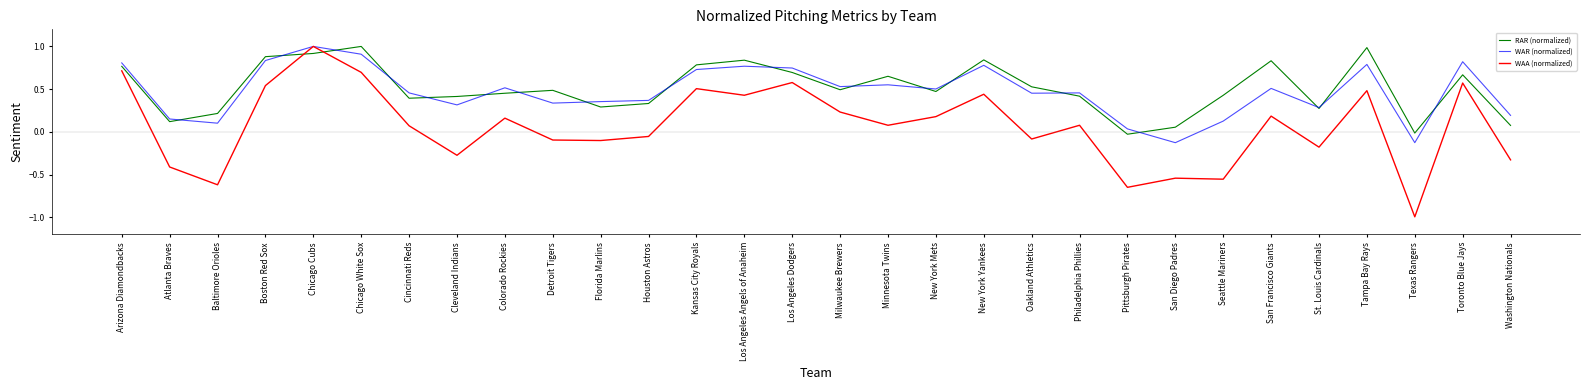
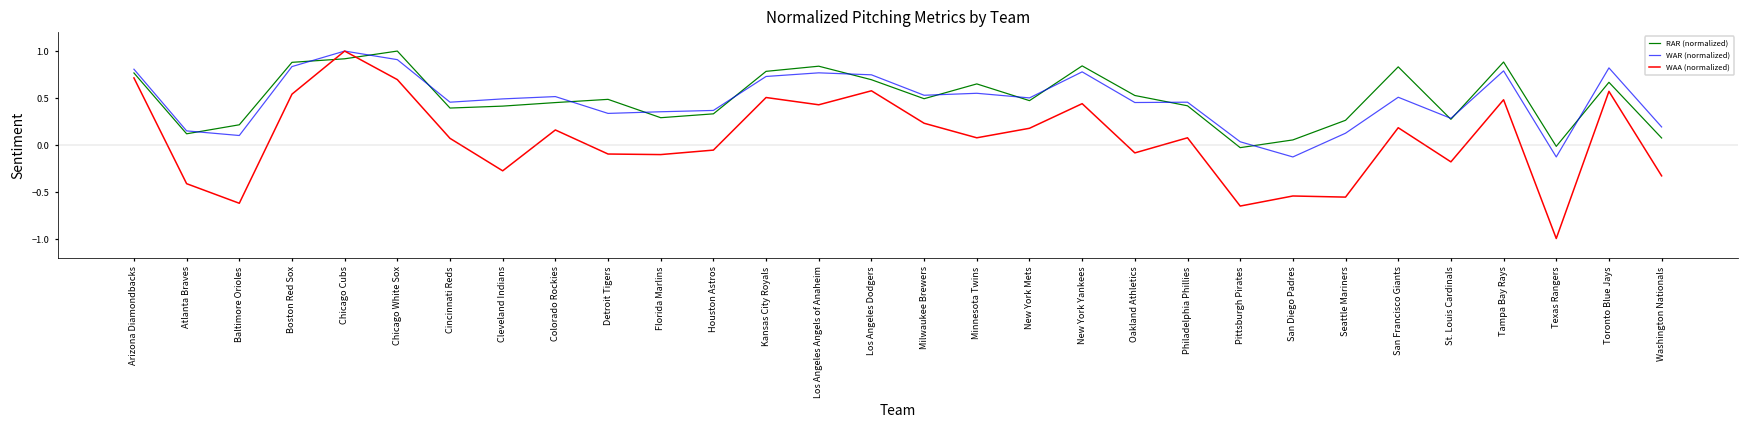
  {
    "RAR (normalized)": {
      "Arizona Diamondbacks": 0.8,
      "Atlanta Braves": 0.1,
      "Baltimore Orioles": 0.2,
      "Boston Red Sox": 0.9,
      "Chicago Cubs": 0.9,
      "Chicago White Sox": 1.0,
      "Cincinnati Reds": 0.4,
      "Cleveland Indians": 0.4,
      "Colorado Rockies": 0.5,
      "Detroit Tigers": 0.5,
      "Florida Marlins": 0.3,
      "Houston Astros": 0.3,
      "Kansas City Royals": 0.8,
      "Los Angeles Angels of Anaheim": 0.8,
      "Los Angeles Dodgers": 0.7,
      "Milwaukee Brewers": 0.5,
      "Minnesota Twins": 0.7,
      "New York Yankees": 0.8,
      "Oakland Athletics": 0.5,
      "Philadelphia Phillies": 0.4,
      "Pittsburgh Pirates": 0.0,
      "San Diego Padres": 0.1,
-     "Seattle Mariners": 0.4,
+     "Seattle Mariners": 0.3,
      "San Francisco Giants": 0.8,
-     "Tampa Bay Rays": 1.0,
+     "Tampa Bay Rays": 0.9,
      "Texas Rangers": 0.0,
      "Toronto Blue Jays": 0.7,
      "Washington Nationals": 0.1
    },
    "WAR (normalized)": {
      "Arizona Diamondbacks": 0.8,
      "Atlanta Braves": 0.2,
      "Baltimore Orioles": 0.1,
      "Boston Red Sox": 0.8,
      "Chicago White Sox": 0.9,
      "Cincinnati Reds": 0.5,
-     "Cleveland Indians": 0.3,
+     "Cleveland Indians": 0.5,
      "Colorado Rockies": 0.5,
      "Detroit Tigers": 0.3,
      "Florida Marlins": 0.4,
      "Houston Astros": 0.4,
      "Kansas City Royals": 0.7,
      "Los Angeles Angels of Anaheim": 0.8,
      "Los Angeles Dodgers": 0.7,
      "Milwaukee Brewers": 0.5,
      "Minnesota Twins": 0.6,
      "New York Yankees": 0.8,
      "Oakland Athletics": 0.5,
      "Philadelphia Phillies": 0.5,
      "Pittsburgh Pirates": 0.0,
      "San Diego Padres": -0.1,
      "Seattle Mariners": 0.1,
      "San Francisco Giants": 0.5,
      "Tampa Bay Rays": 0.8,
      "Texas Rangers": -0.1,
      "Toronto Blue Jays": 0.8,
      "Washington Nationals": 0.2
    },
    "WAA (normalized)": {
      "Arizona Diamondbacks": 0.7,
      "Atlanta Braves": -0.4,
      "Baltimore Orioles": -0.6,
      "Boston Red Sox": 0.5,
      "Chicago White Sox": 0.7,
      "Cincinnati Reds": 0.1,
      "Cleveland Indians": -0.3,
      "Colorado Rockies": 0.2,
      "Detroit Tigers": -0.1,
      "Florida Marlins": -0.1,
      "Houston Astros": -0.1,
      "Kansas City Royals": 0.5,
      "Los Angeles Angels of Anaheim": 0.4,
      "Los Angeles Dodgers": 0.6,
      "Milwaukee Brewers": 0.2,
      "Minnesota Twins": 0.1,
      "New York Mets": 0.2,
      "New York Yankees": 0.4,
      "Oakland Athletics": -0.1,
      "Philadelphia Phillies": 0.1,
      "Pittsburgh Pirates": -0.6,
      "San Diego Padres": -0.5,
      "Seattle Mariners": -0.6,
      "San Francisco Giants": 0.2,
      "St. Louis Cardinals": -0.2,
      "Tampa Bay Rays": 0.5,
      "Texas Rangers": -1.0,
      "Toronto Blue Jays": 0.6,
      "Washington Nationals": -0.3
    }
  }
